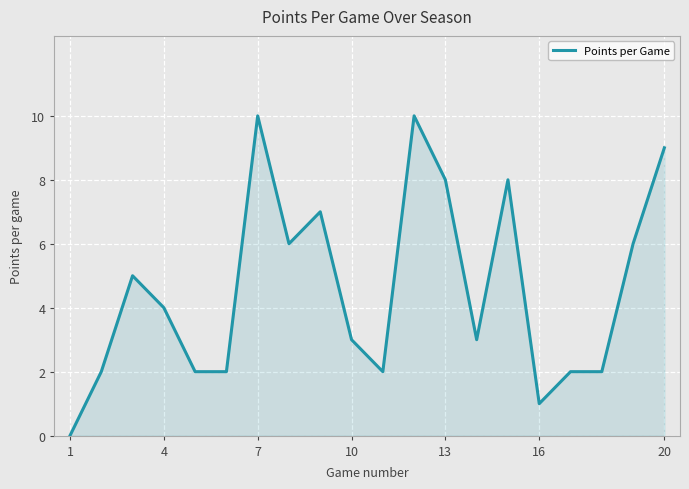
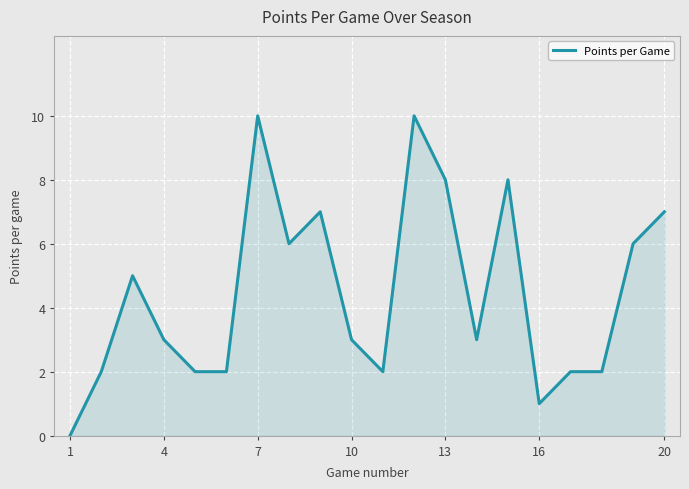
  {
    "1": 0,
-   "4": 4,
+   "4": 3,
    "7": 10,
    "10": 3,
    "13": 8,
    "16": 1,
-   "20": 9
+   "20": 7
  }
